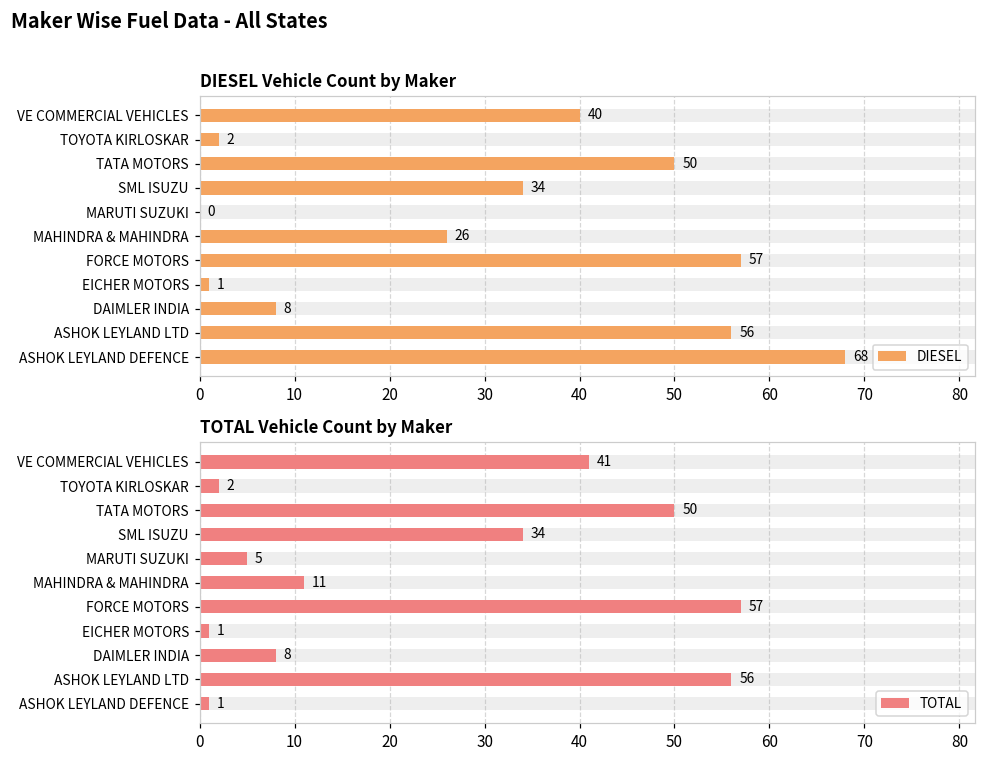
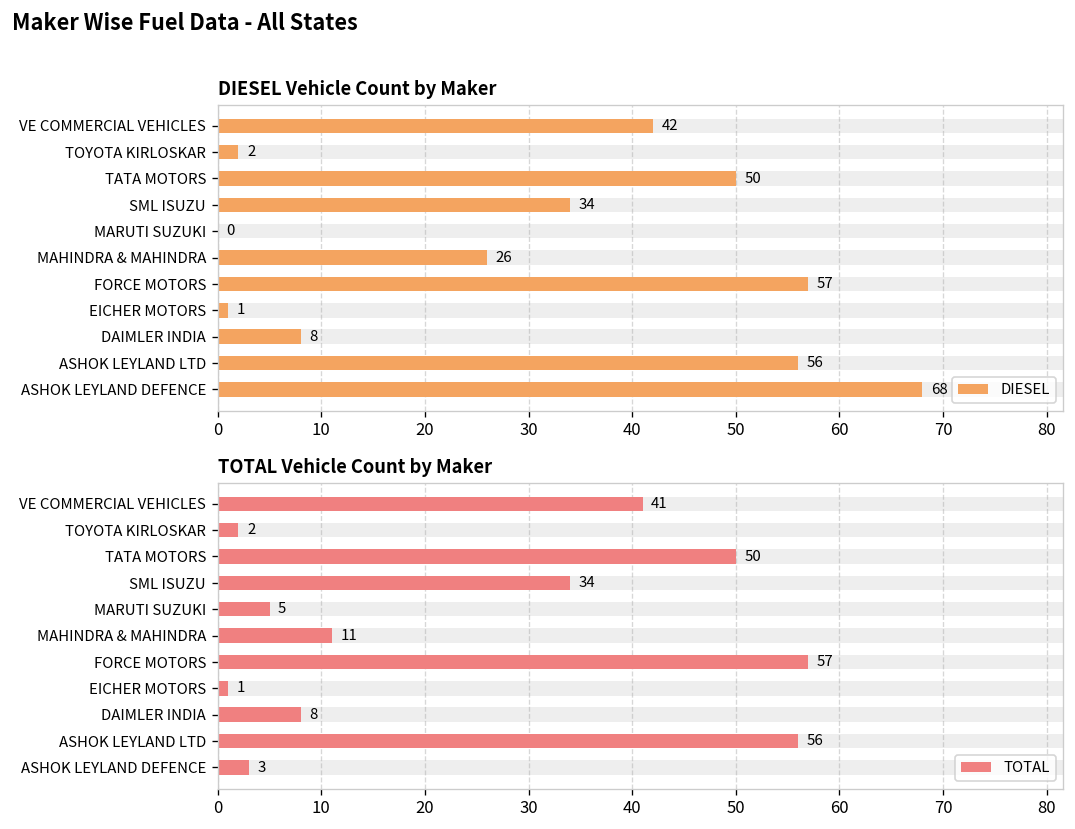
  {
    "DIESEL Vehicle Count by Maker": {
      "DIESEL": {
-       "VE COMMERCIAL VEHICLES": 40,
+       "VE COMMERCIAL VEHICLES": 42,
        "MARUTI SUZUKI": 0
      }
    },
    "TOTAL Vehicle Count by Maker": {
      "TOTAL": {
-       "ASHOK LEYLAND DEFENCE": 1
+       "ASHOK LEYLAND DEFENCE": 3
      }
    }
  }
